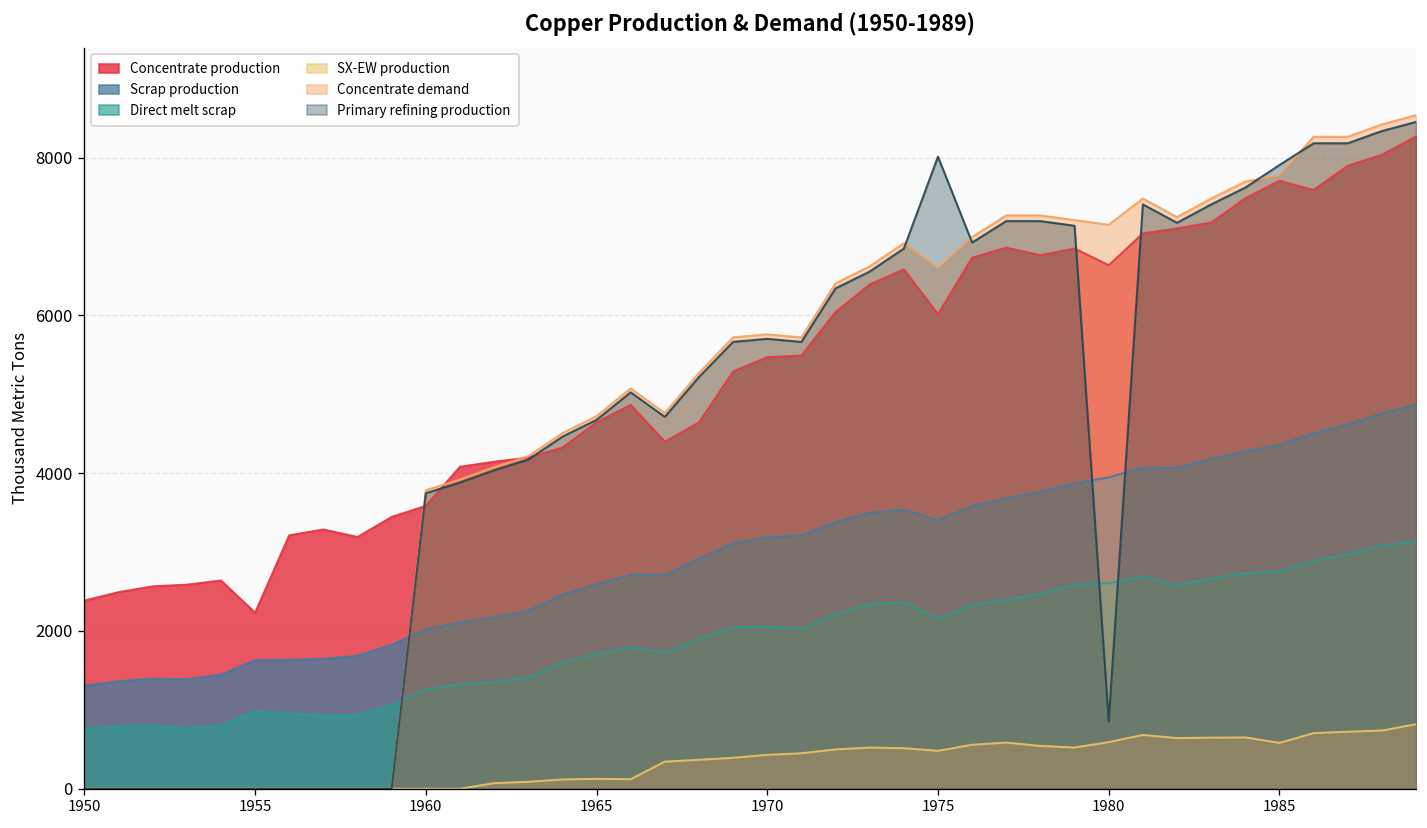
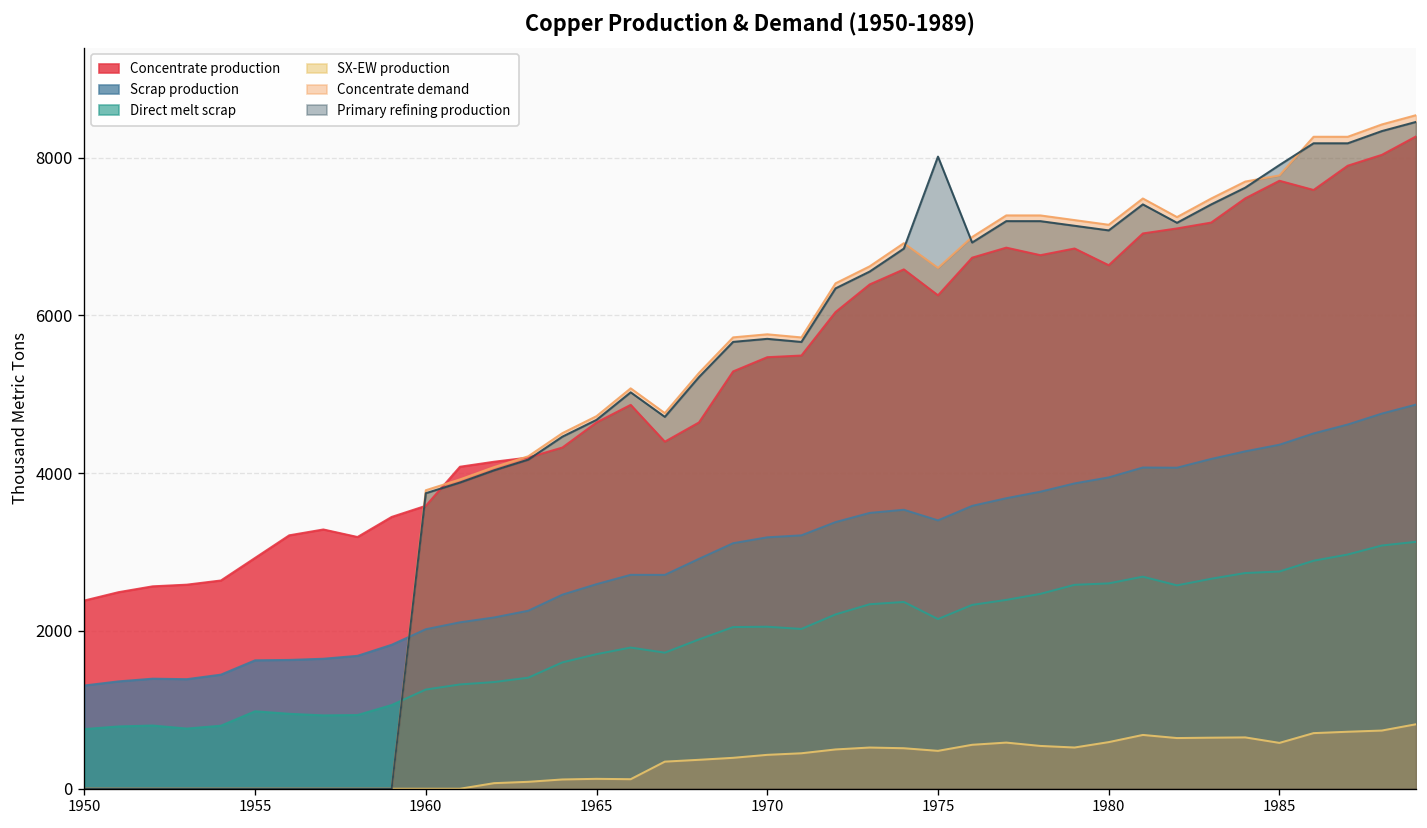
  {
    "Concentrate production": {
      "1950": 2400,
-     "1955": 2200,
+     "1955": 2900,
      "1960": 3600,
      "1970": 5500,
-     "1975": 6000,
+     "1975": 6300,
      "1980": 6600,
      "1985": 7700
    },
    "Primary refining production": {
      "1970": 5700,
      "1975": 8000,
-     "1980": 900,
+     "1980": 7100,
      "1985": 7900
    }
  }
